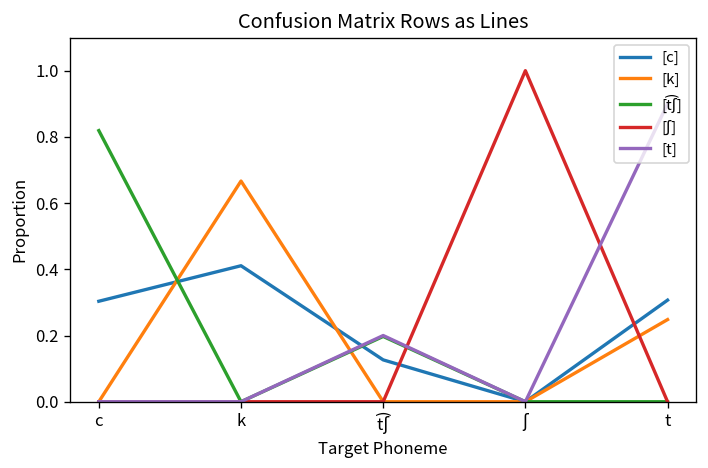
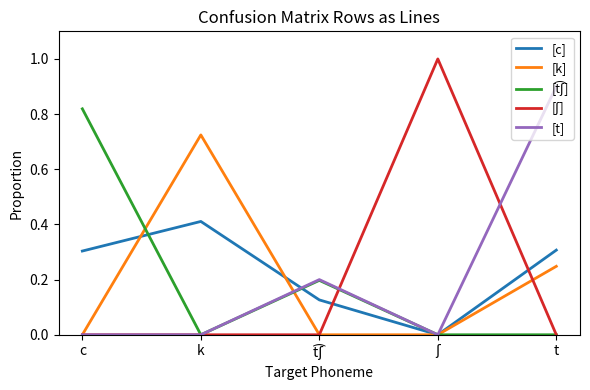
  {
    "[c]": {
      "c": 0.30,
      "k": 0.41,
      "t͡ʃ": 0.13,
      "t": 0.31
    },
    "[k]": {
-     "k": 0.67,
+     "k": 0.72,
      "t": 0.25
    },
    "[t͡ʃ]": {
      "c": 0.82
    },
    "[ʃ]": {
      "ʃ": 1.00
    }
  }
